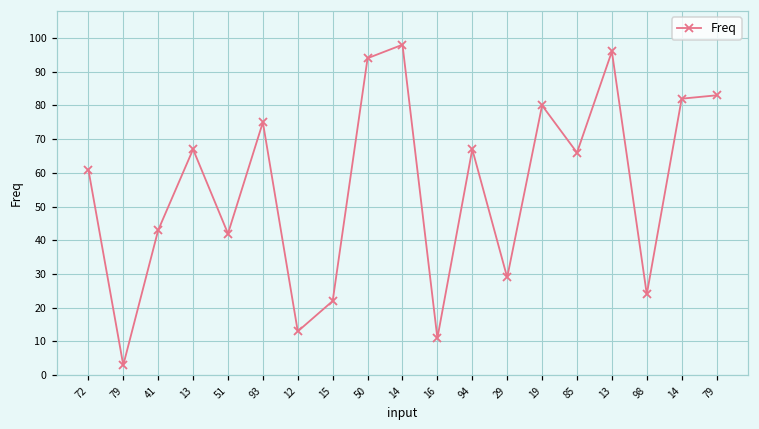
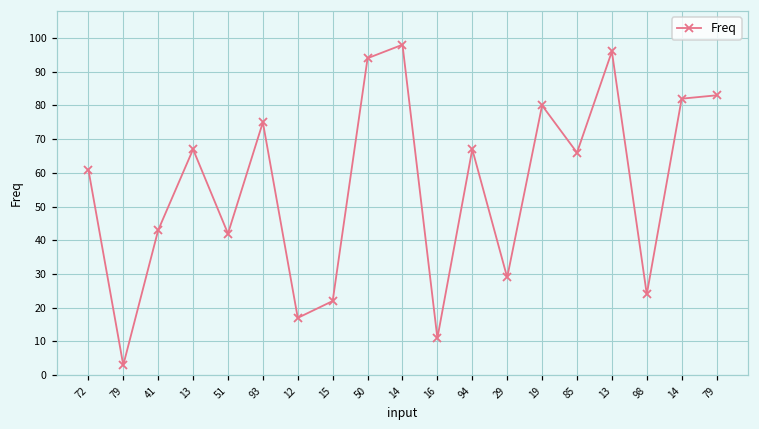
  {
    "72": 61,
    "41": 43,
    "51": 42,
    "93": 75,
-   "12": 13,
+   "12": 17,
    "15": 22,
    "50": 94,
    "16": 11,
    "94": 67,
    "29": 29,
    "19": 80,
    "85": 66,
    "98": 24
  }
